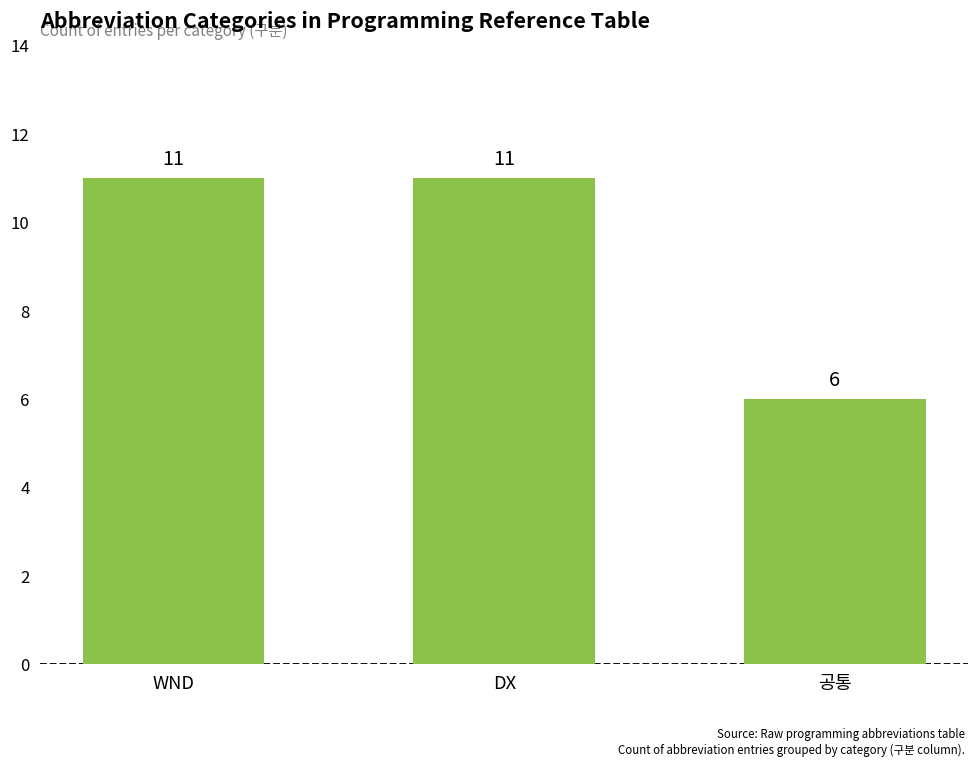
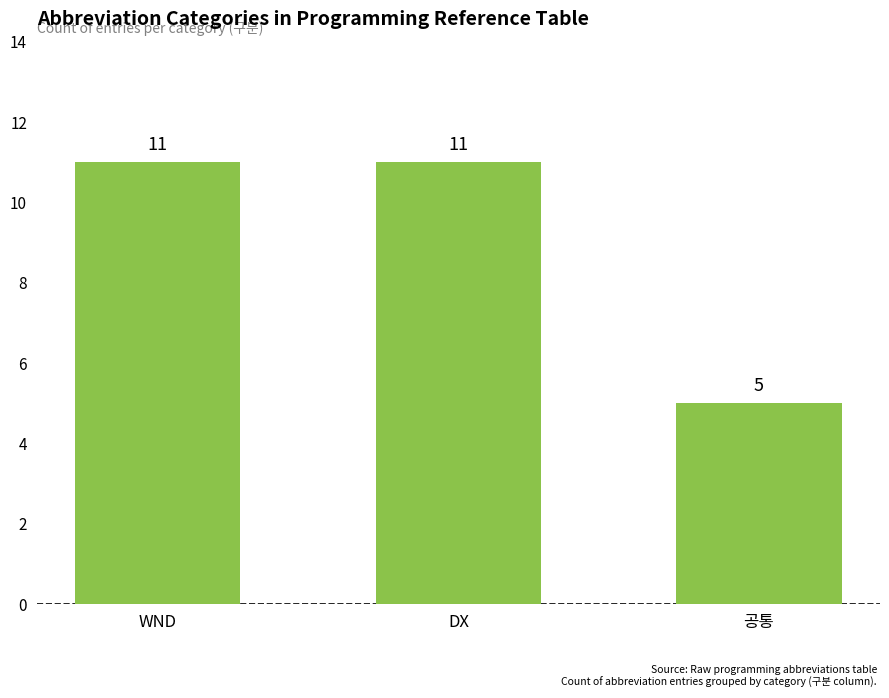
  {
    "WND": 11,
    "DX": 11,
-   "공통": 6
+   "공통": 5
  }
